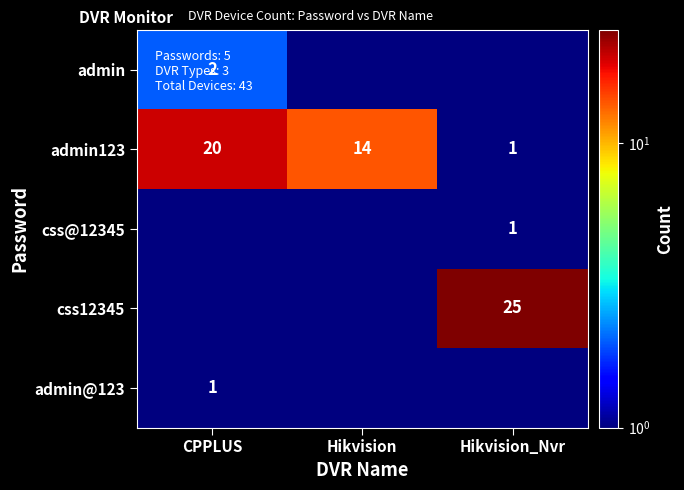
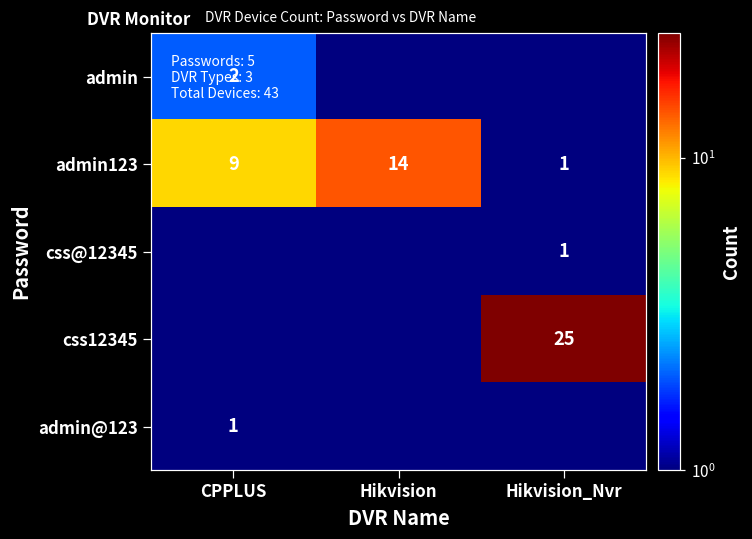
  {
    "admin123": {
-     "CPPLUS": 20,
+     "CPPLUS": 9,
      "Hikvision": 14,
      "Hikvision_Nvr": 1
    },
    "css@12345": {
      "Hikvision_Nvr": 1
    },
    "css12345": {
      "Hikvision_Nvr": 25
    },
    "admin@123": {
      "CPPLUS": 1
    }
  }
